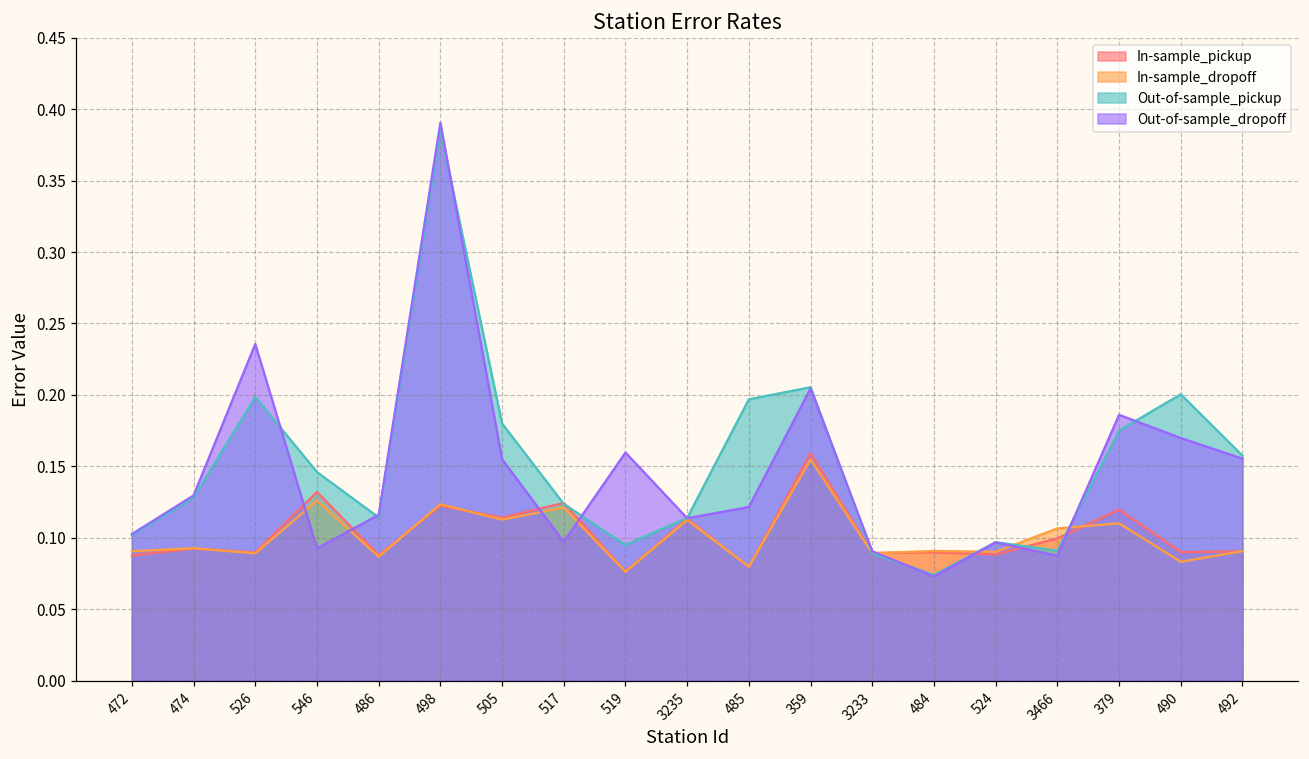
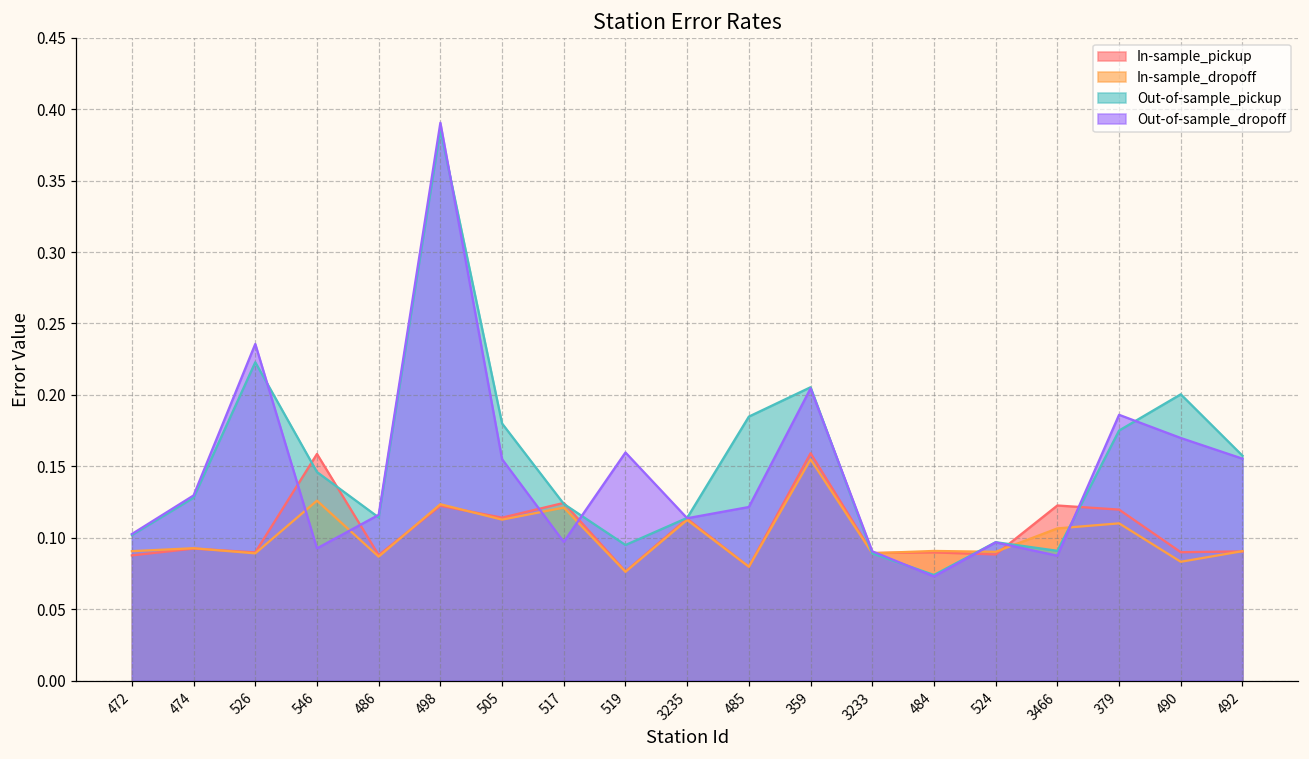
  {
    "In-sample_pickup": {
      "472": 0.088,
-     "546": 0.132,
+     "546": 0.159,
      "359": 0.159,
-     "3466": 0.100,
+     "3466": 0.123,
      "379": 0.120,
      "490": 0.090
    },
    "In-sample_dropoff": {
      "472": 0.091,
      "546": 0.126,
      "517": 0.121,
      "359": 0.155,
      "3466": 0.107,
      "379": 0.110,
      "490": 0.083
    },
    "Out-of-sample_pickup": {
-     "526": 0.199,
+     "526": 0.223,
      "546": 0.146,
      "498": 0.385,
      "505": 0.180,
      "519": 0.095,
-     "485": 0.197,
+     "485": 0.185,
      "3466": 0.091,
      "379": 0.175,
      "490": 0.200,
      "492": 0.157
    },
    "Out-of-sample_dropoff": {
      "526": 0.236,
      "546": 0.093,
      "498": 0.391,
      "505": 0.155,
      "517": 0.097,
      "519": 0.160,
      "485": 0.122,
      "3466": 0.087,
      "379": 0.186,
      "490": 0.170,
      "492": 0.155
    }
  }
